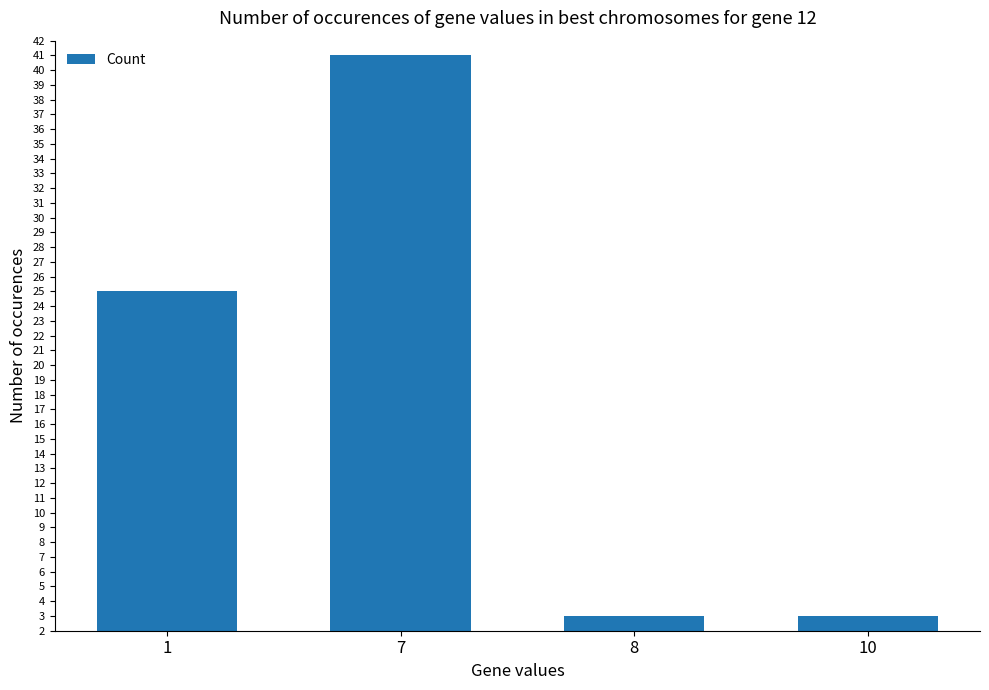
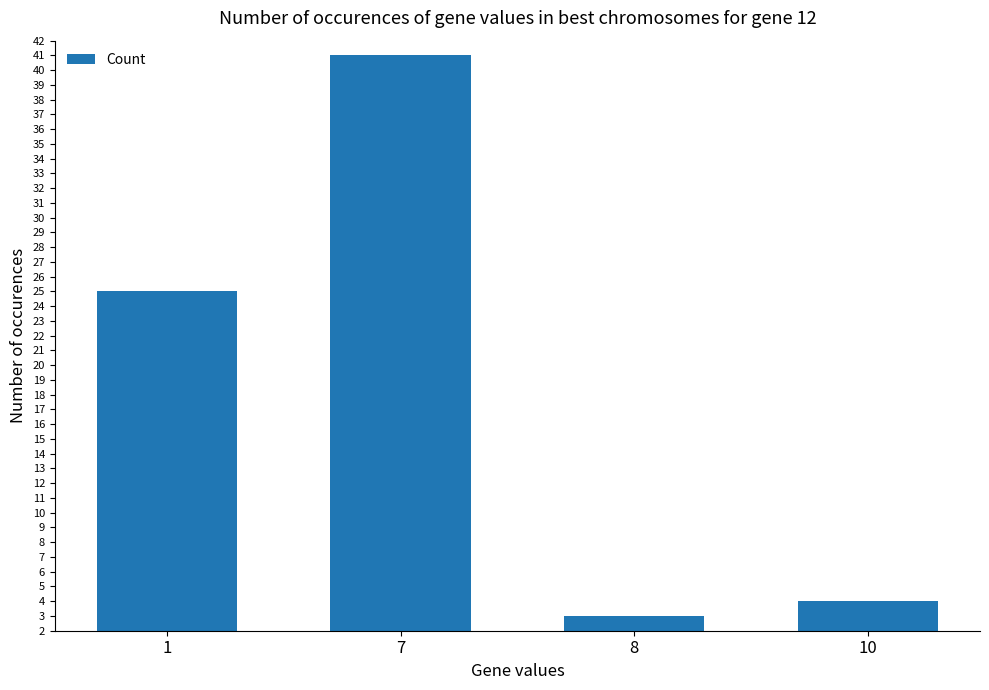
  {
    "1": 25,
    "7": 41,
    "8": 3,
-   "10": 3
+   "10": 4
  }
